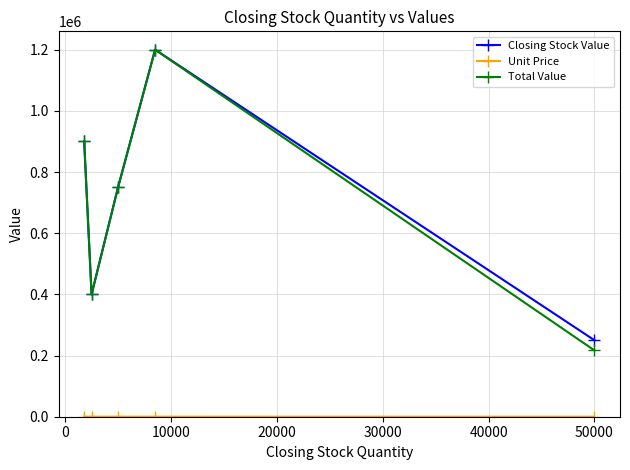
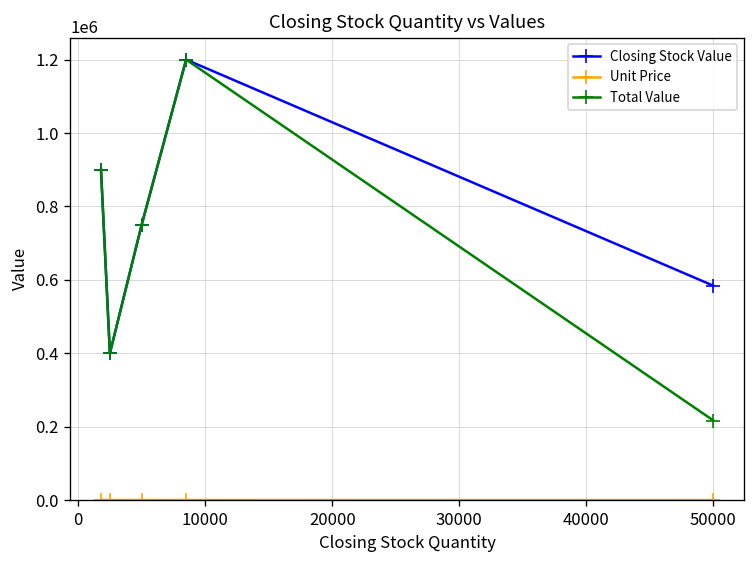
  {
    "Closing Stock Value": {
-     "50000": 250000
+     "50000": 580000
    },
    "Unit Price": {
      "50000": 0
    },
    "Total Value": {
      "50000": 220000
    }
  }
